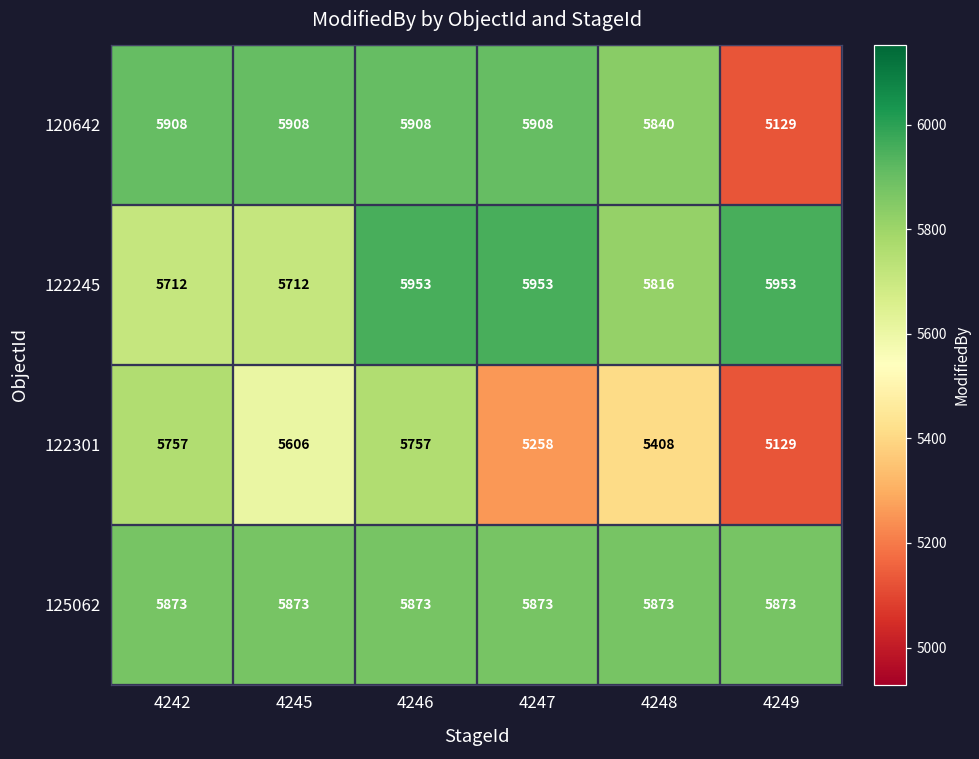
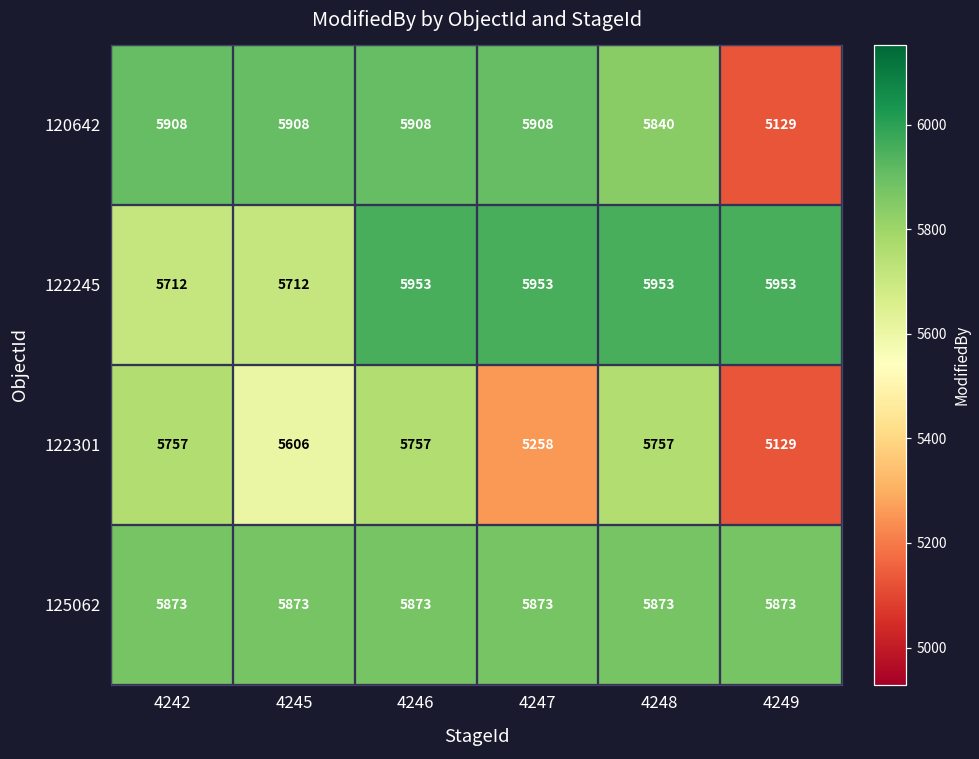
  {
    "120642": {
      "4242": 5908,
      "4245": 5908,
      "4246": 5908,
      "4247": 5908,
      "4248": 5840,
      "4249": 5129
    },
    "122245": {
      "4242": 5712,
      "4245": 5712,
      "4246": 5953,
      "4247": 5953,
-     "4248": 5816,
+     "4248": 5953,
      "4249": 5953
    },
    "122301": {
      "4242": 5757,
      "4245": 5606,
      "4246": 5757,
      "4247": 5258,
-     "4248": 5408,
+     "4248": 5757,
      "4249": 5129
    },
    "125062": {
      "4242": 5873,
      "4245": 5873,
      "4246": 5873,
      "4247": 5873,
      "4248": 5873,
      "4249": 5873
    }
  }
